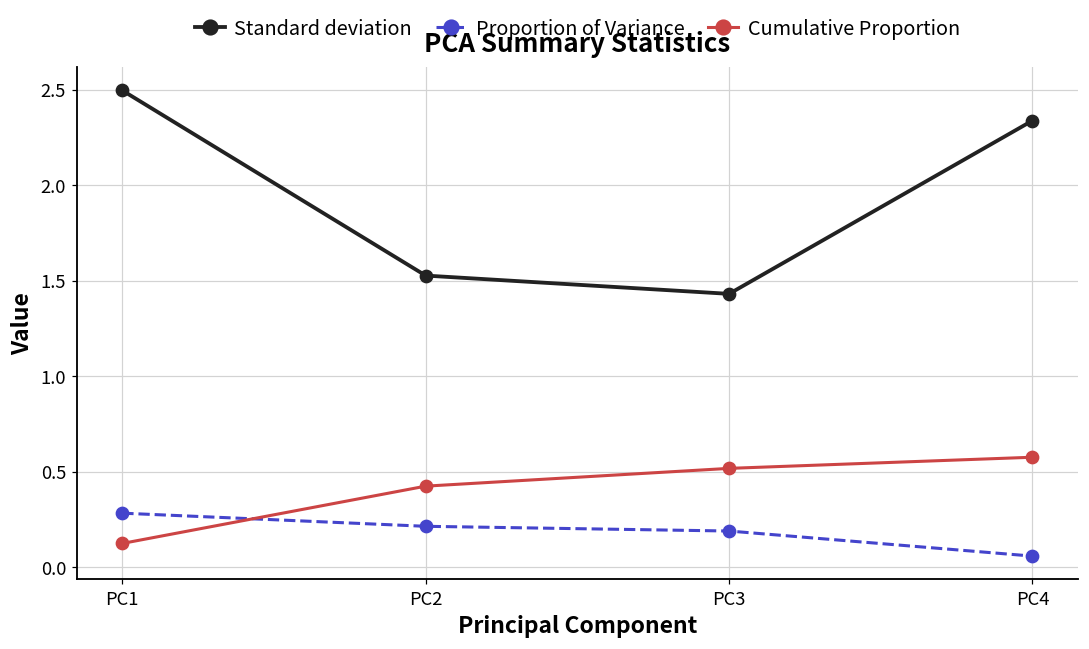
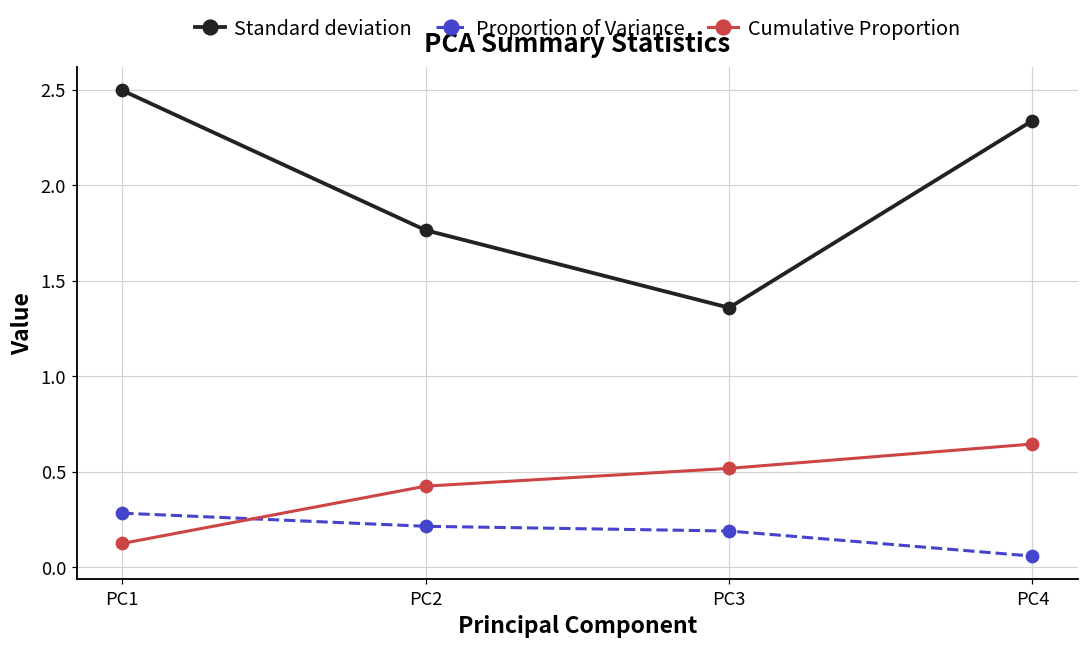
  {
    "Standard deviation": {
      "PC1": 2.50,
-     "PC2": 1.53,
-     "PC3": 1.43,
+     "PC2": 1.76,
+     "PC3": 1.36,
      "PC4": 2.34
    },
    "Proportion of Variance": {
      "PC1": 0.28,
      "PC2": 0.21,
      "PC3": 0.19,
      "PC4": 0.06
    },
    "Cumulative Proportion": {
      "PC1": 0.12,
      "PC2": 0.42,
      "PC3": 0.52,
-     "PC4": 0.58
+     "PC4": 0.64
    }
  }
